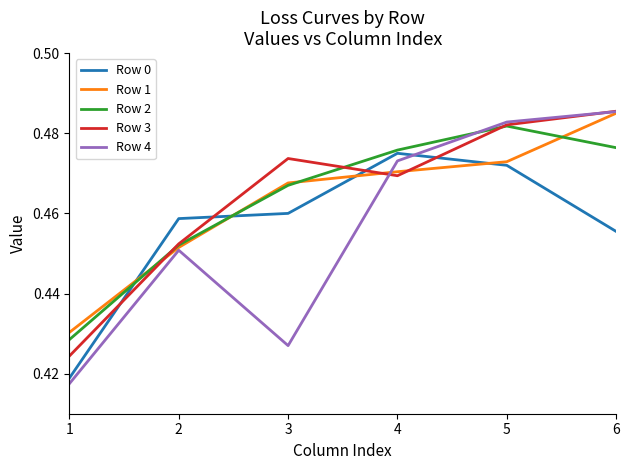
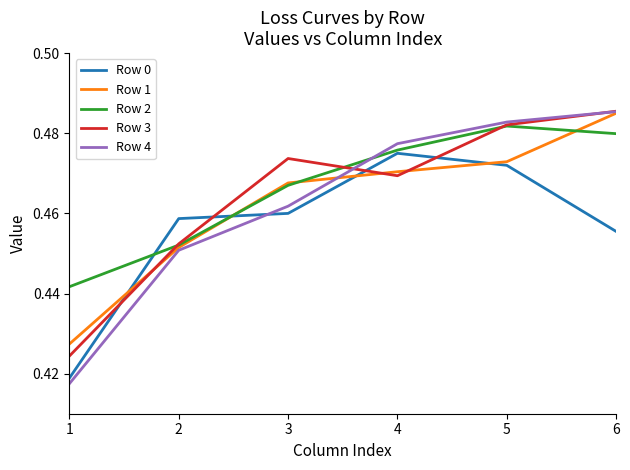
  {
    "Row 0": {
      "1": 0.419,
      "2": 0.459,
      "3": 0.460,
      "4": 0.475,
      "5": 0.472,
      "6": 0.456
    },
    "Row 1": {
-     "1": 0.430,
+     "1": 0.427,
      "4": 0.470,
      "5": 0.473
    },
    "Row 2": {
-     "1": 0.429,
+     "1": 0.442,
      "4": 0.476,
-     "6": 0.476
+     "6": 0.480
    },
    "Row 3": {
      "1": 0.424,
      "3": 0.474,
      "4": 0.469
    },
    "Row 4": {
      "1": 0.418,
      "2": 0.451,
-     "3": 0.427,
-     "4": 0.473,
+     "3": 0.462,
+     "4": 0.477,
      "5": 0.483
    }
  }
